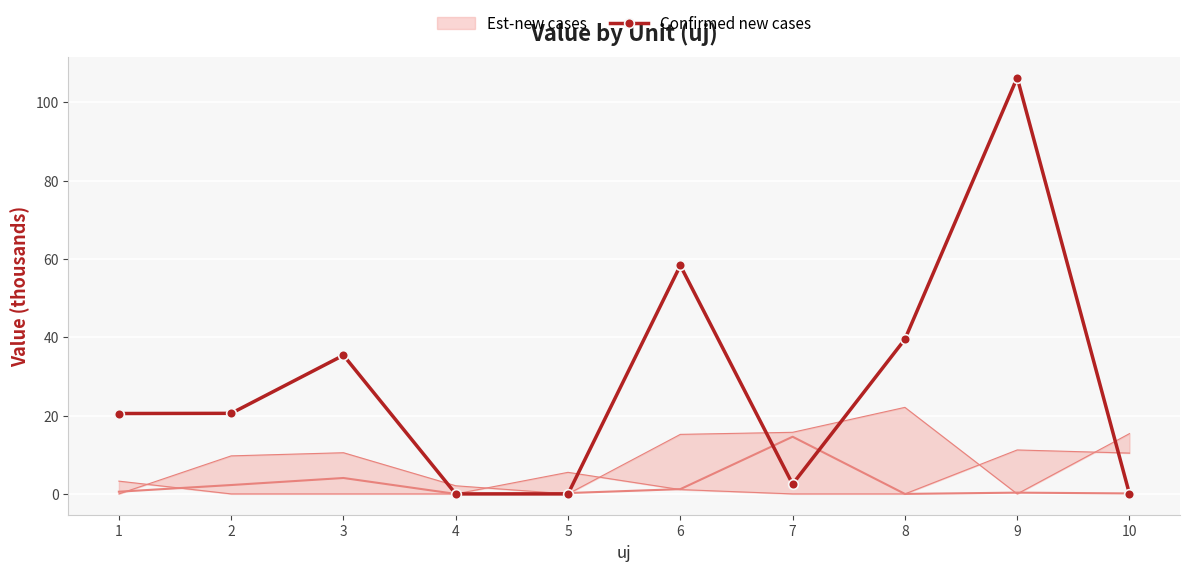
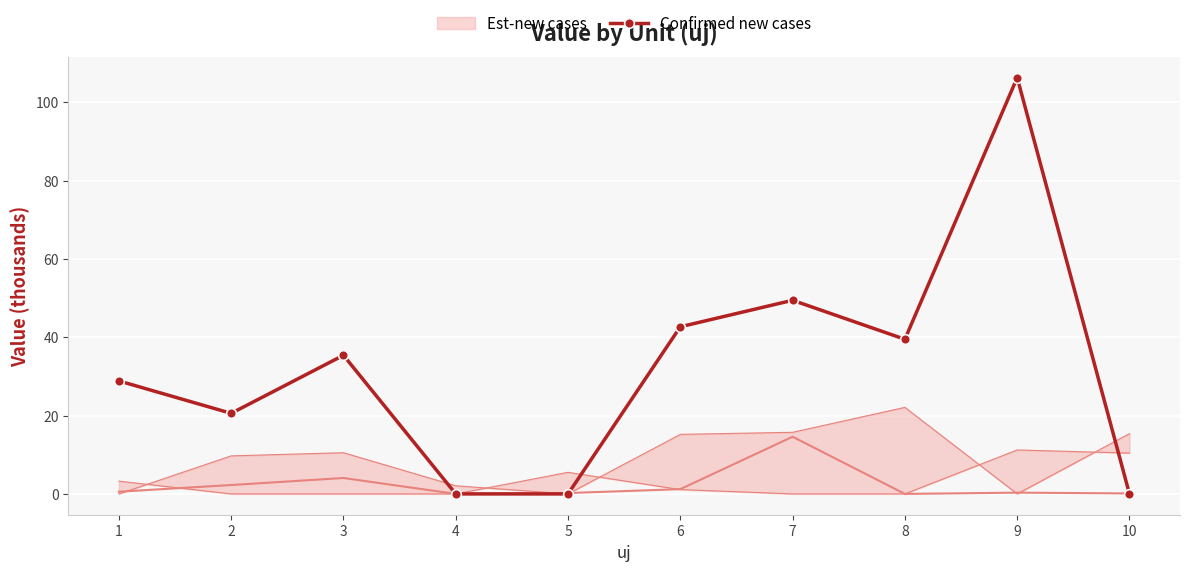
  {
    "Confirmed new cases": {
-     "1": 21,
+     "1": 29,
      "2": 21,
      "3": 35,
-     "6": 58,
-     "7": 3,
+     "6": 43,
+     "7": 49,
      "8": 39,
      "9": 106
    }
  }
